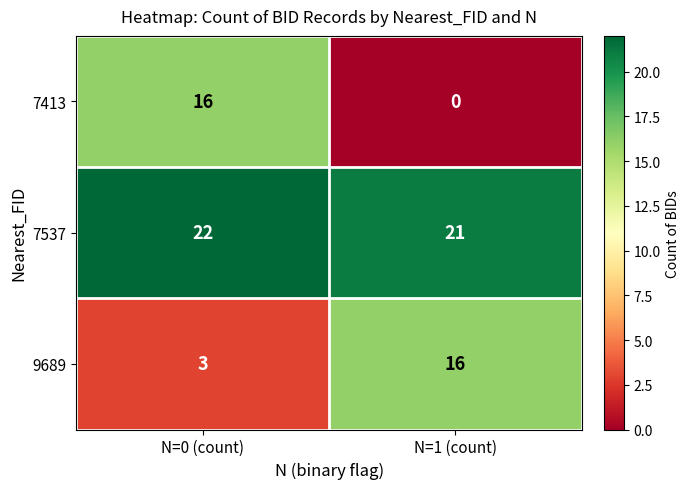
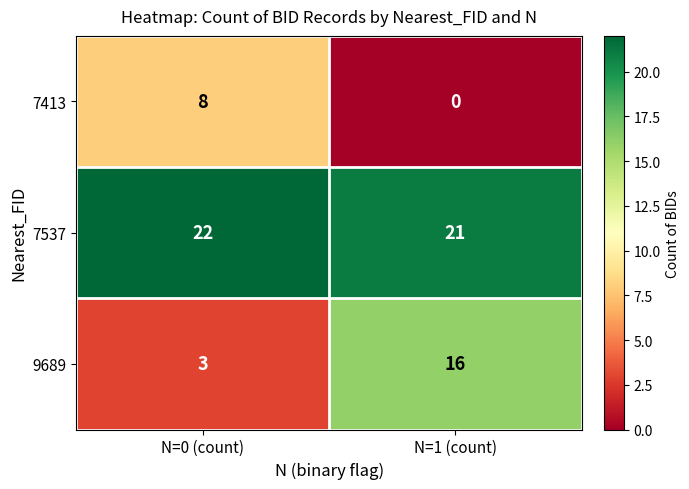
  {
    "7413": {
-     "N=0 (count)": 16,
+     "N=0 (count)": 8,
      "N=1 (count)": 0
    },
    "7537": {
      "N=0 (count)": 22,
      "N=1 (count)": 21
    },
    "9689": {
      "N=0 (count)": 3,
      "N=1 (count)": 16
    }
  }
